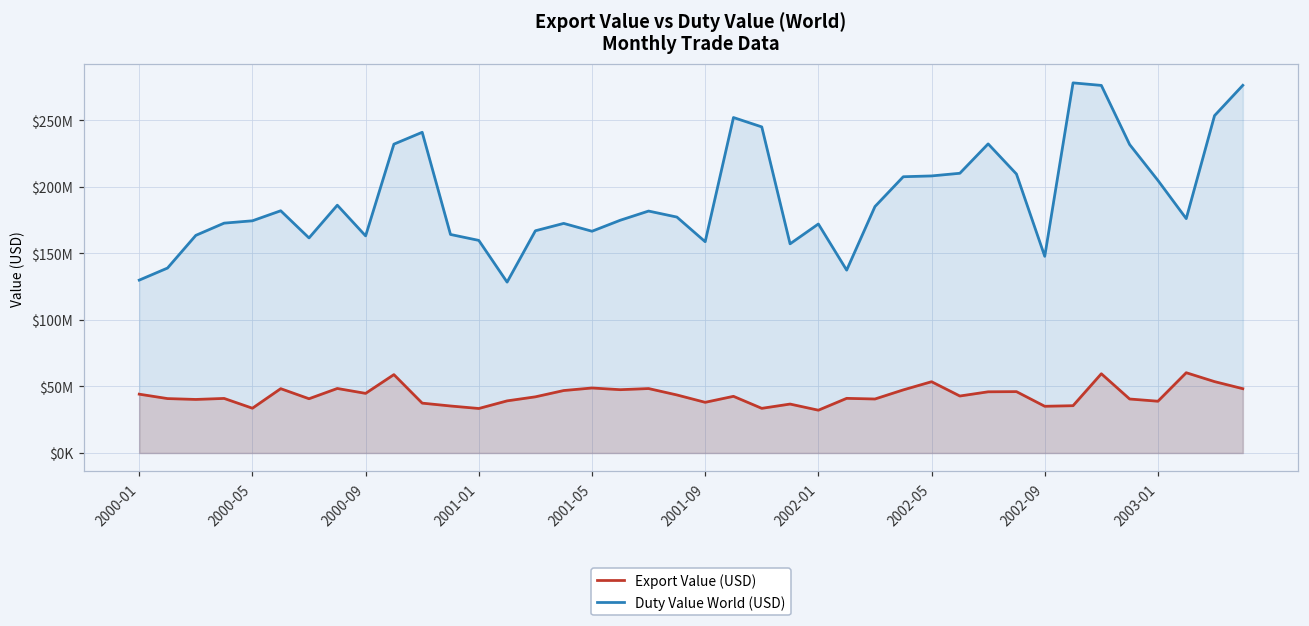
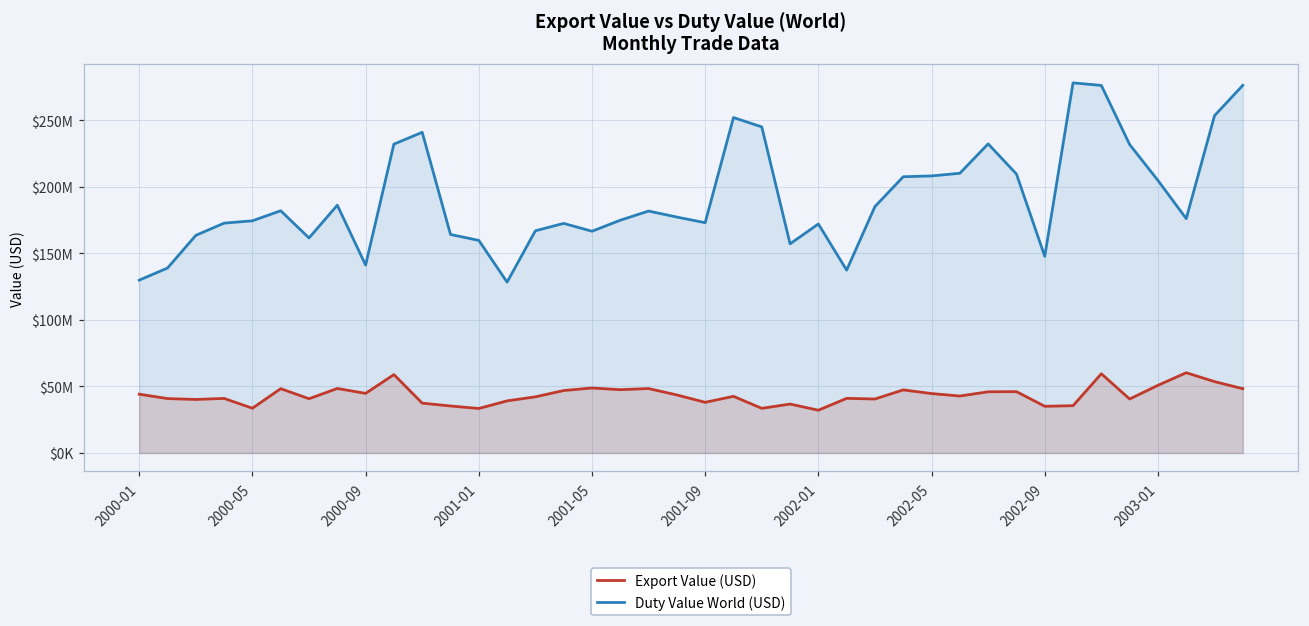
  {
    "Export Value (USD)": {
      "2000-01": "$44000000",
      "2000-05": "$34000000",
      "2000-09": "$45000000",
      "2001-01": "$33000000",
      "2001-05": "$49000000",
      "2001-09": "$38000000",
      "2002-01": "$32000000",
-     "2002-05": "$54000000",
+     "2002-05": "$45000000",
      "2002-09": "$35000000",
-     "2003-01": "$39000000"
+     "2003-01": "$51000000"
    },
    "Duty Value World (USD)": {
      "2000-01": "$130000000",
      "2000-05": "$174000000",
-     "2000-09": "$163000000",
+     "2000-09": "$141000000",
      "2001-01": "$160000000",
      "2001-05": "$167000000",
-     "2001-09": "$159000000",
+     "2001-09": "$173000000",
      "2002-01": "$172000000",
      "2002-05": "$208000000",
      "2002-09": "$148000000",
      "2003-01": "$205000000"
    }
  }
